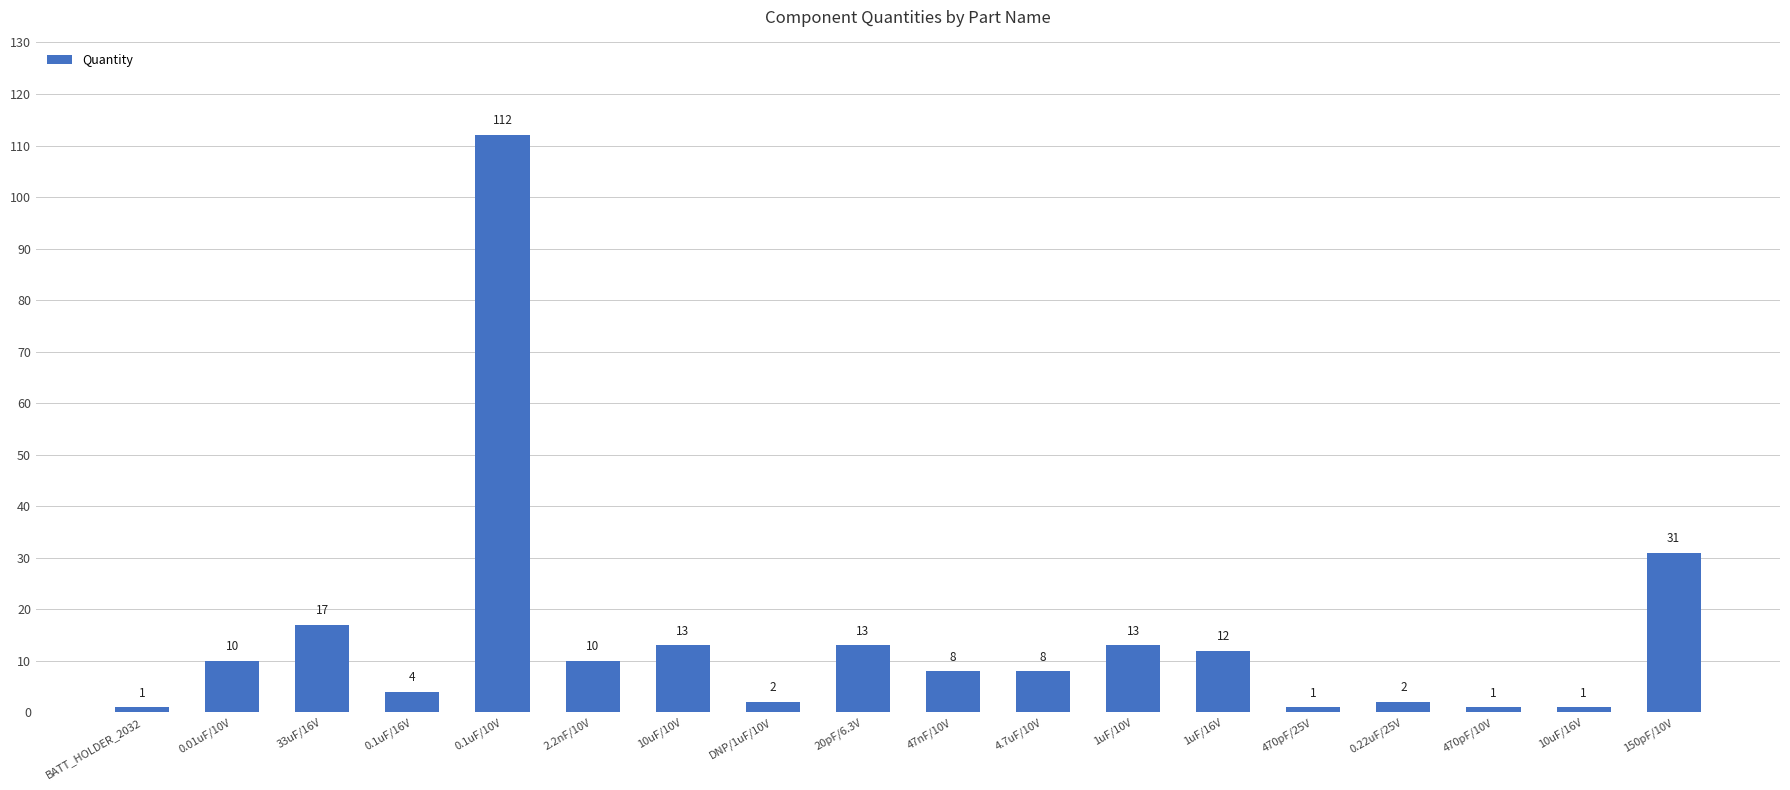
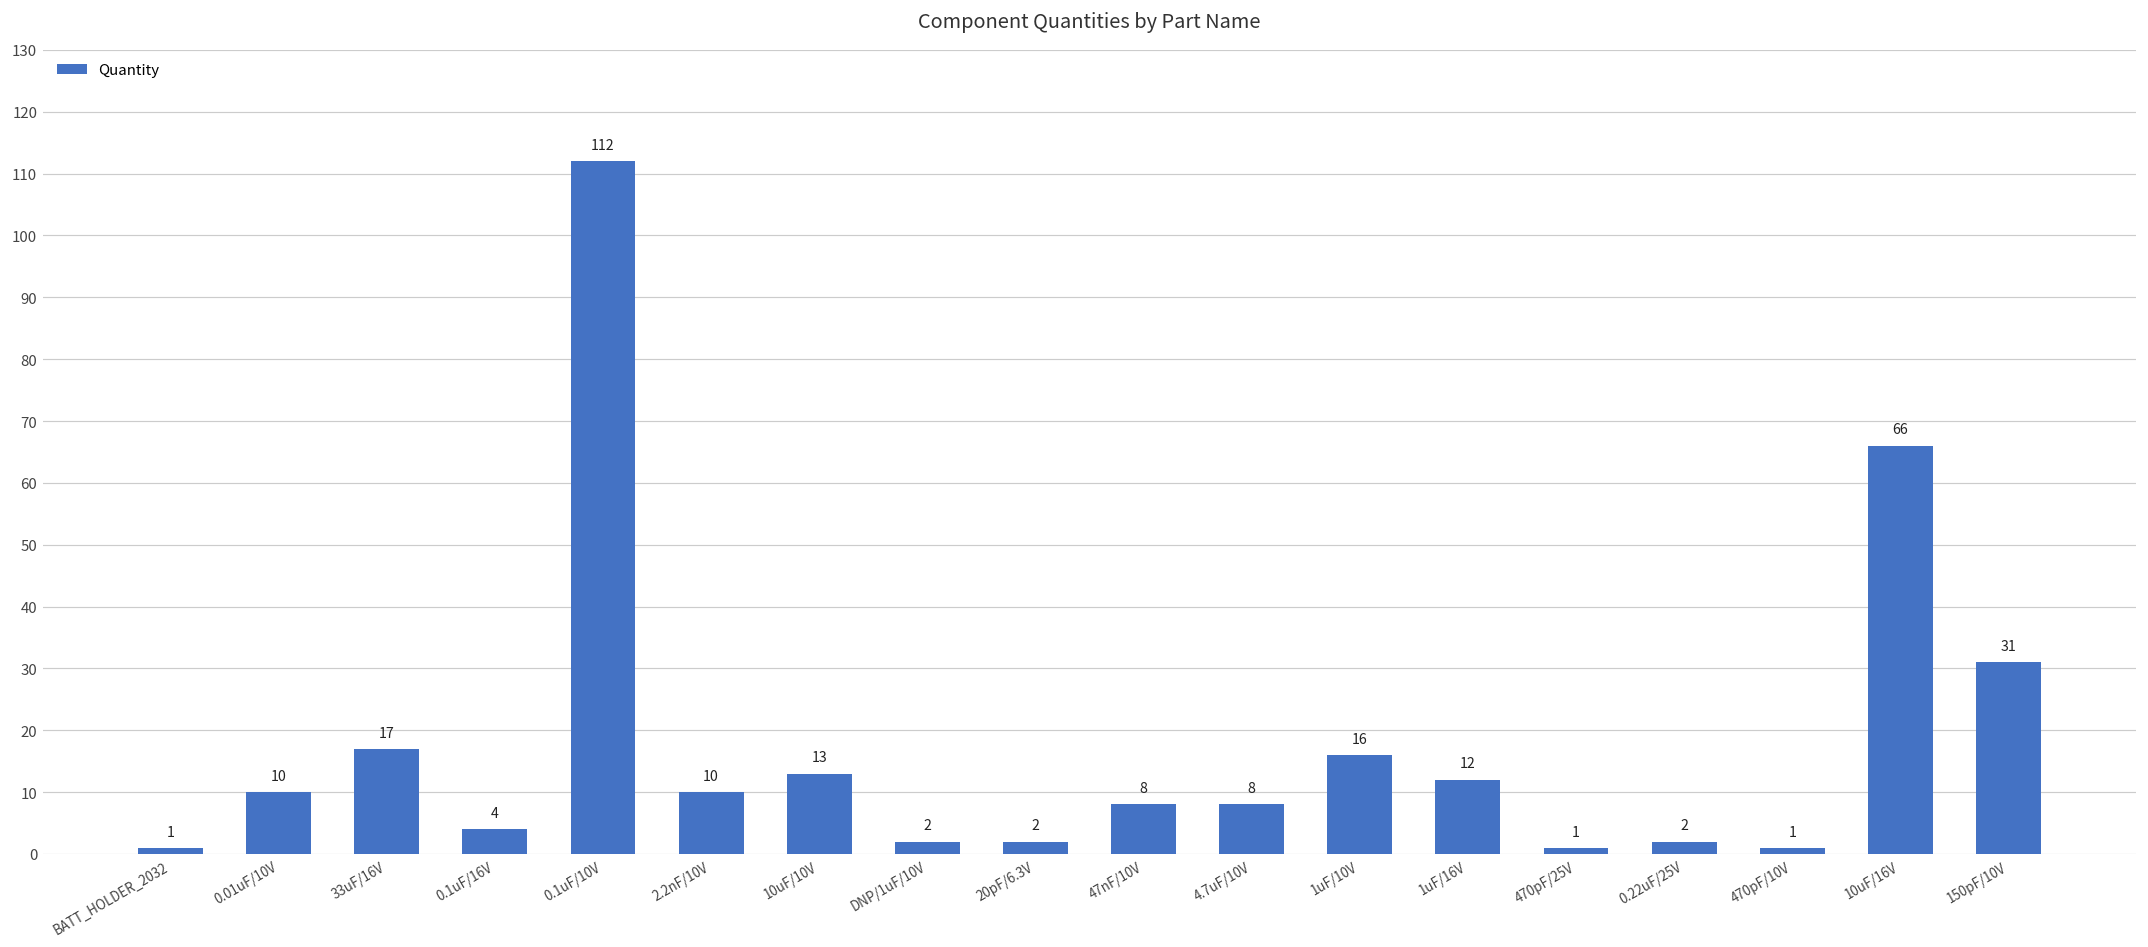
  {
    "BATT_HOLDER_2032": 1,
    "0.01uF/10V": 10,
    "33uF/16V": 17,
    "0.1uF/16V": 4,
    "0.1uF/10V": 112,
    "2.2nF/10V": 10,
    "10uF/10V": 13,
    "DNP/1uF/10V": 2,
-   "20pF/6.3V": 13,
+   "20pF/6.3V": 2,
    "47nF/10V": 8,
    "4.7uF/10V": 8,
-   "1uF/10V": 13,
+   "1uF/10V": 16,
    "1uF/16V": 12,
    "470pF/25V": 1,
    "0.22uF/25V": 2,
    "470pF/10V": 1,
-   "10uF/16V": 1,
+   "10uF/16V": 66,
    "150pF/10V": 31
  }
